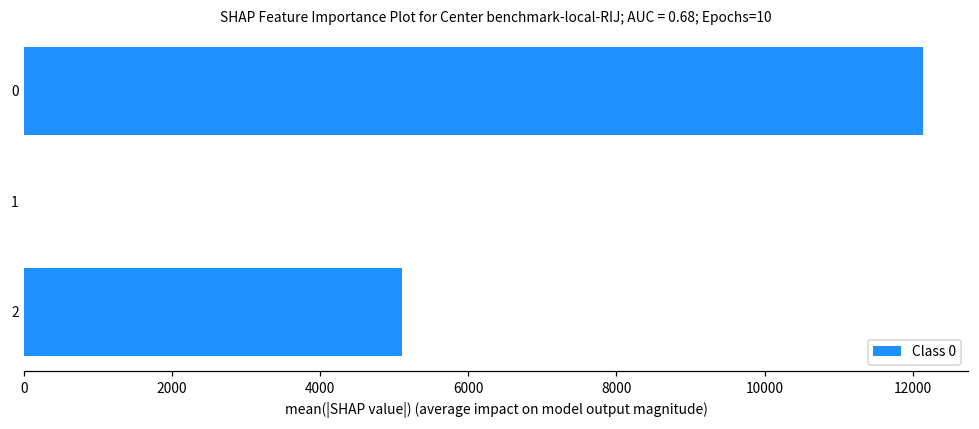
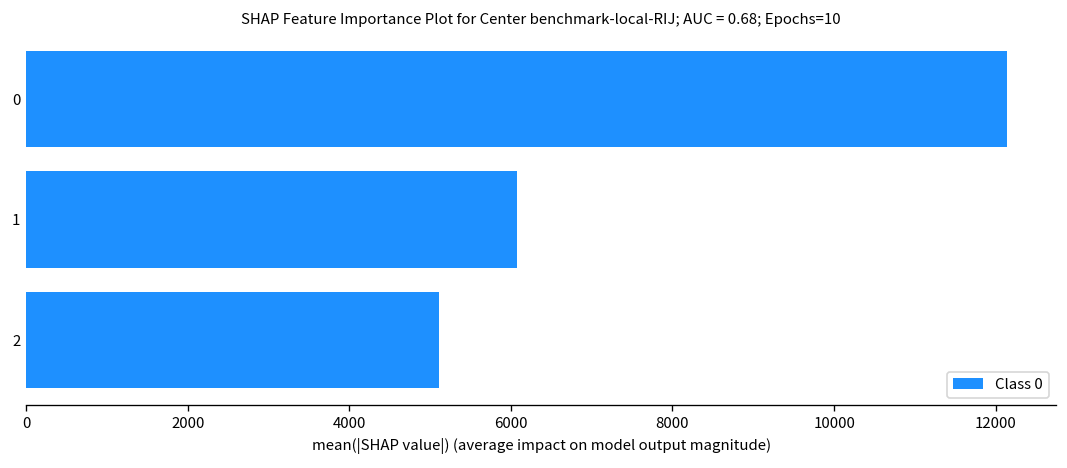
  {
    "0": 12100,
-   "1": 0,
+   "1": 6100,
    "2": 5100
  }
